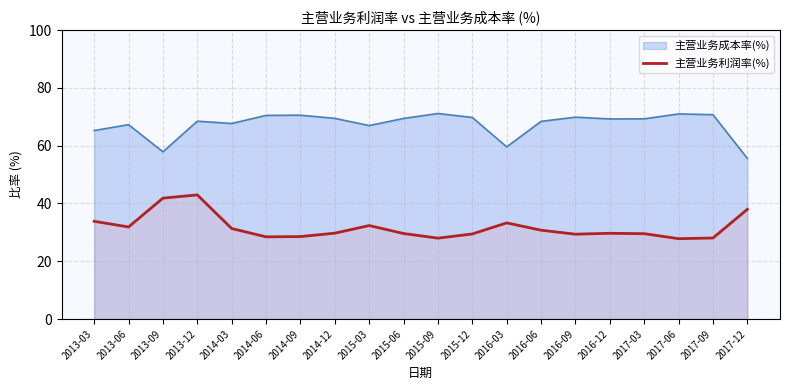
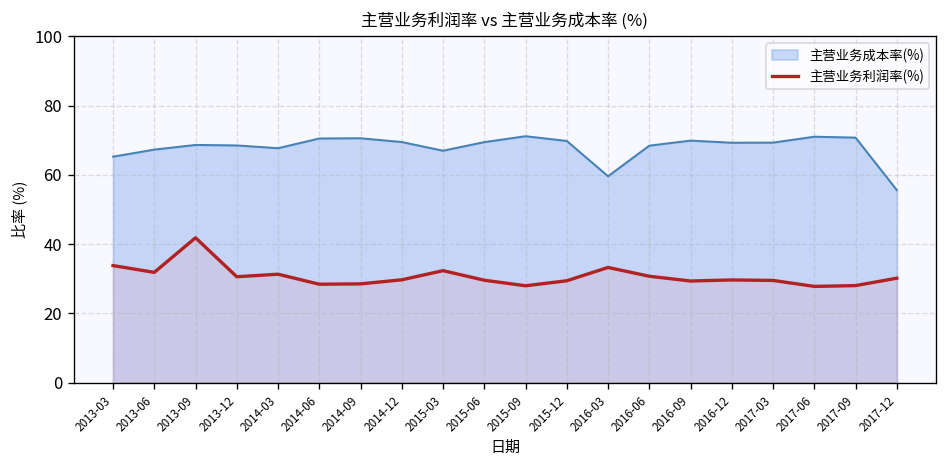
  {
    "主营业务成本率(%)": {
      "2013-03": 65,
      "2013-06": 67,
-     "2013-09": 58,
+     "2013-09": 69,
      "2013-12": 68,
      "2014-03": 68,
      "2014-06": 70,
      "2014-09": 71,
      "2014-12": 69,
      "2015-03": 67,
      "2015-06": 69,
      "2015-09": 71,
      "2015-12": 70,
      "2016-03": 60,
      "2016-06": 68,
      "2016-09": 70,
      "2016-12": 69,
      "2017-03": 69,
      "2017-06": 71,
      "2017-09": 71,
      "2017-12": 56
    },
    "主营业务利润率(%)": {
      "2013-03": 34,
      "2013-06": 32,
      "2013-09": 42,
-     "2013-12": 43,
+     "2013-12": 31,
      "2014-03": 31,
      "2014-06": 28,
      "2014-09": 29,
      "2014-12": 30,
      "2015-03": 32,
      "2015-06": 30,
      "2015-09": 28,
      "2015-12": 29,
      "2016-03": 33,
      "2016-06": 31,
      "2016-09": 29,
      "2016-12": 30,
      "2017-03": 30,
      "2017-06": 28,
      "2017-09": 28,
-     "2017-12": 38
+     "2017-12": 30
    }
  }
